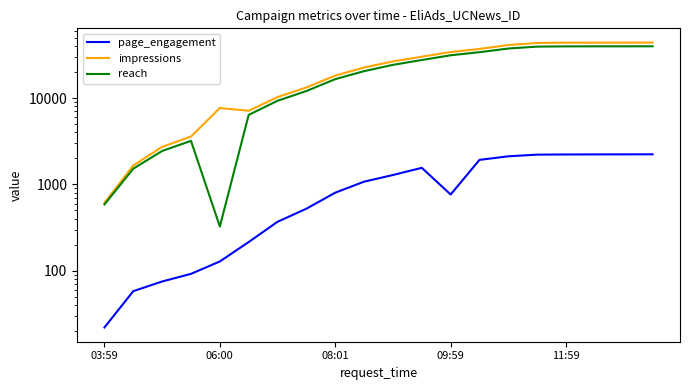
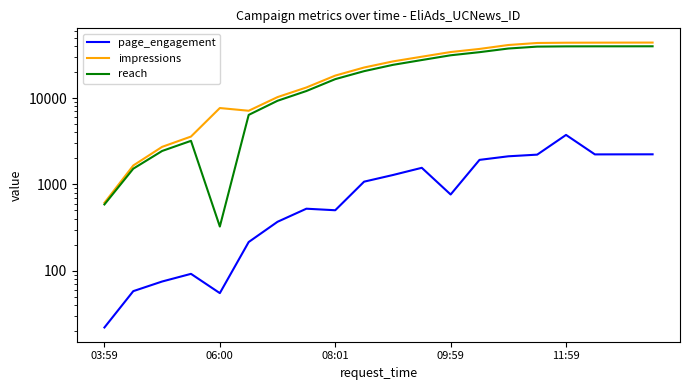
  {
    "page_engagement": {
      "03:59": 22,
-     "06:00": 130,
-     "08:01": 800,
+     "06:00": 60,
+     "08:01": 500,
      "09:59": 800,
-     "11:59": 2200
+     "11:59": 3700
    },
    "impressions": {
      "06:00": 8000,
      "08:01": 18000,
      "09:59": 34000,
      "11:59": 40000
    },
    "reach": {
      "06:00": 330,
      "08:01": 17000,
      "09:59": 31000,
      "11:59": 40000
    }
  }
